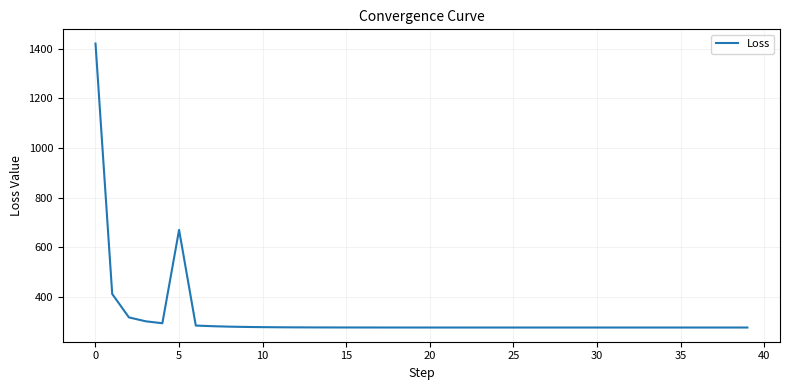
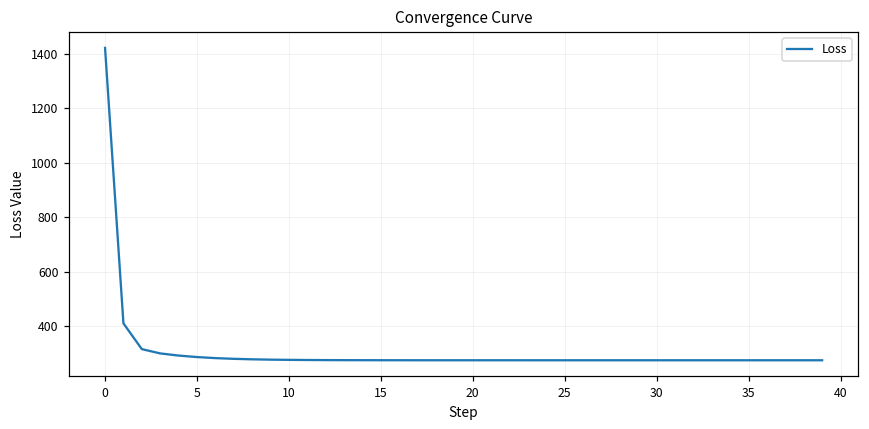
  {
    "0": 1420,
-   "5": 670,
+   "5": 290,
    "10": 280,
    "15": 280,
    "20": 280,
    "25": 280,
    "30": 280,
    "35": 280
  }
